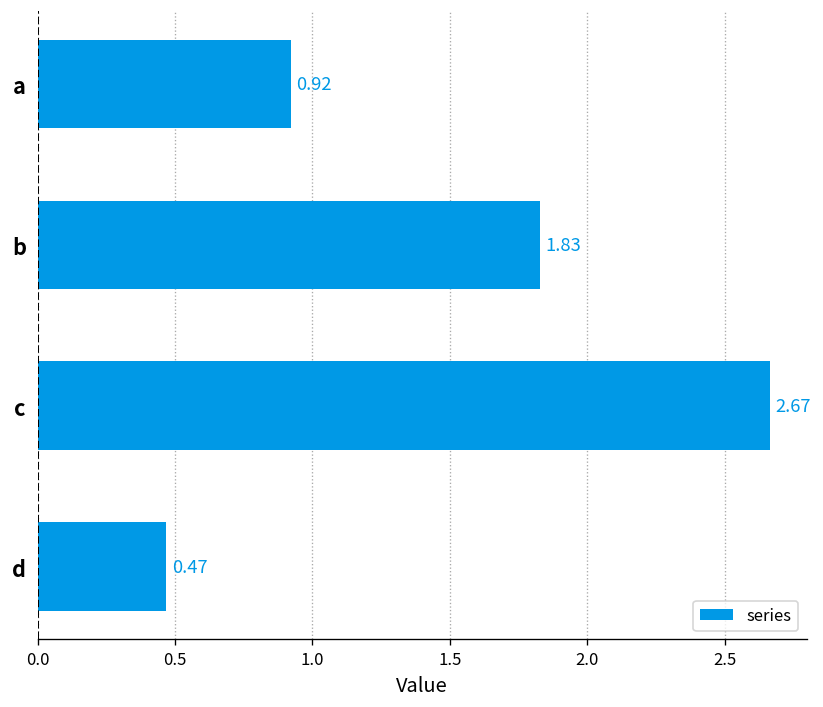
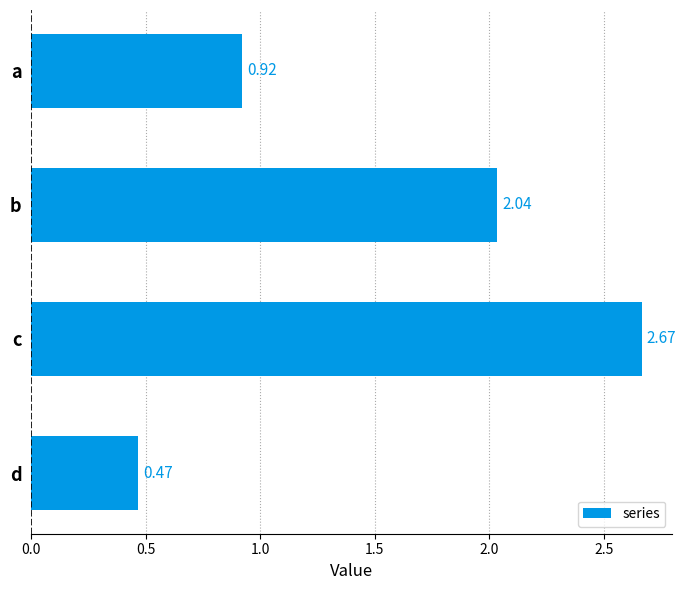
  {
    "a": 0.92,
-   "b": 1.83,
+   "b": 2.04,
    "c": 2.67,
    "d": 0.47
  }
